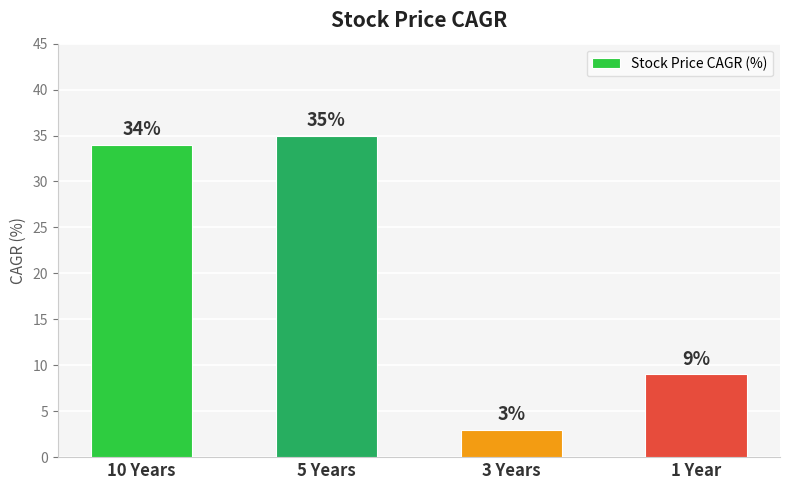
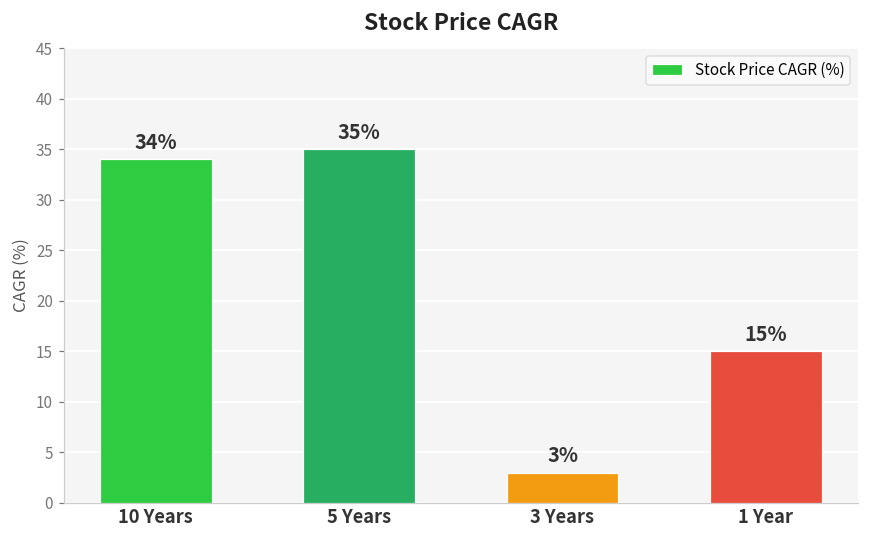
  {
    "10 Years": "34%",
    "5 Years": "35%",
    "3 Years": "3%",
-   "1 Year": "9%"
+   "1 Year": "15%"
  }
